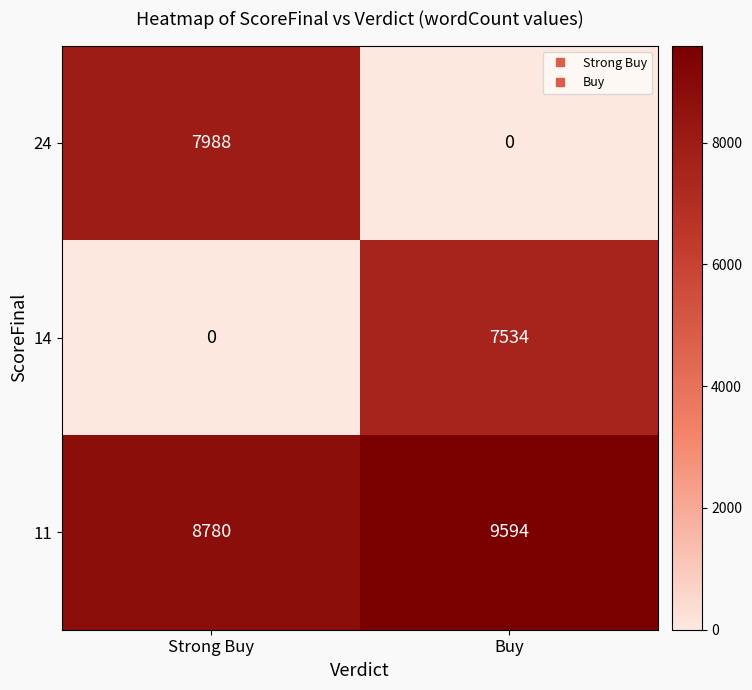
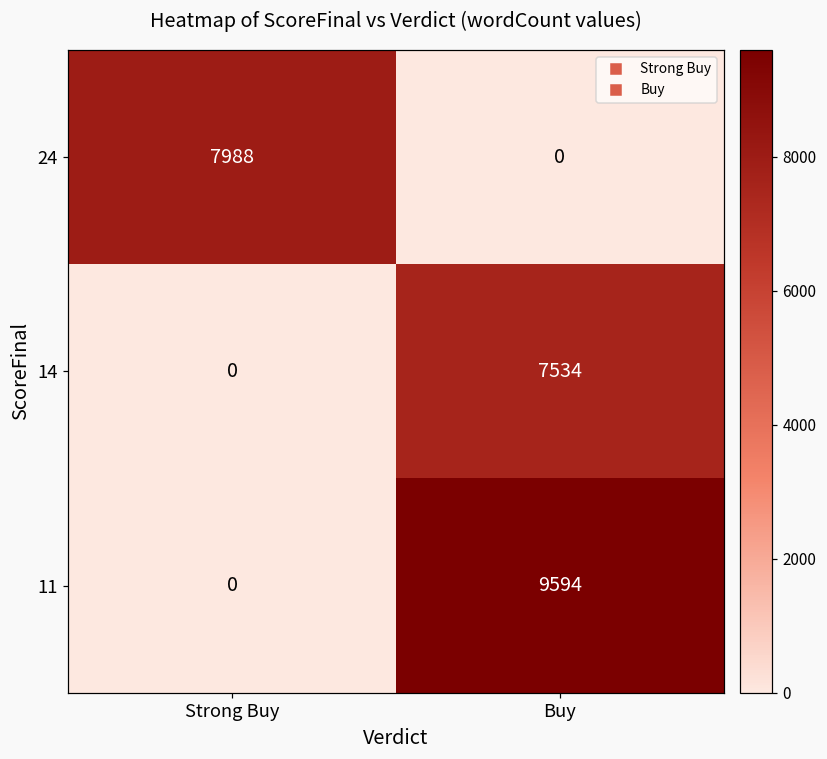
  {
    "24": {
      "Strong Buy": 7988,
      "Buy": 0
    },
    "14": {
      "Strong Buy": 0,
      "Buy": 7534
    },
    "11": {
-     "Strong Buy": 8780,
+     "Strong Buy": 0,
      "Buy": 9594
    }
  }
